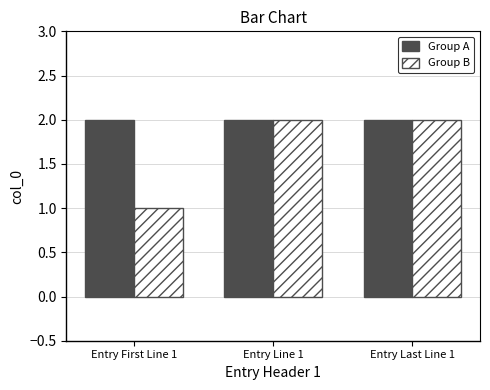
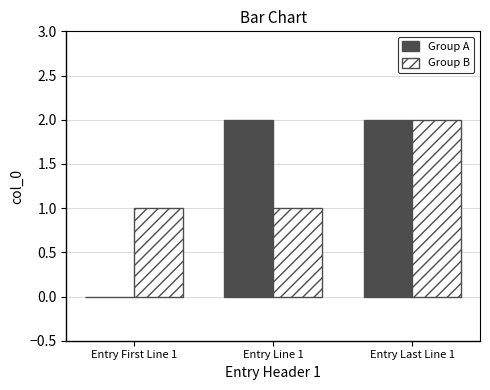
  {
    "Group A": {
-     "Entry First Line 1": 2,
+     "Entry First Line 1": 0,
      "Entry Line 1": 2,
      "Entry Last Line 1": 2
    },
    "Group B": {
      "Entry First Line 1": 1,
-     "Entry Line 1": 2,
+     "Entry Line 1": 1,
      "Entry Last Line 1": 2
    }
  }
